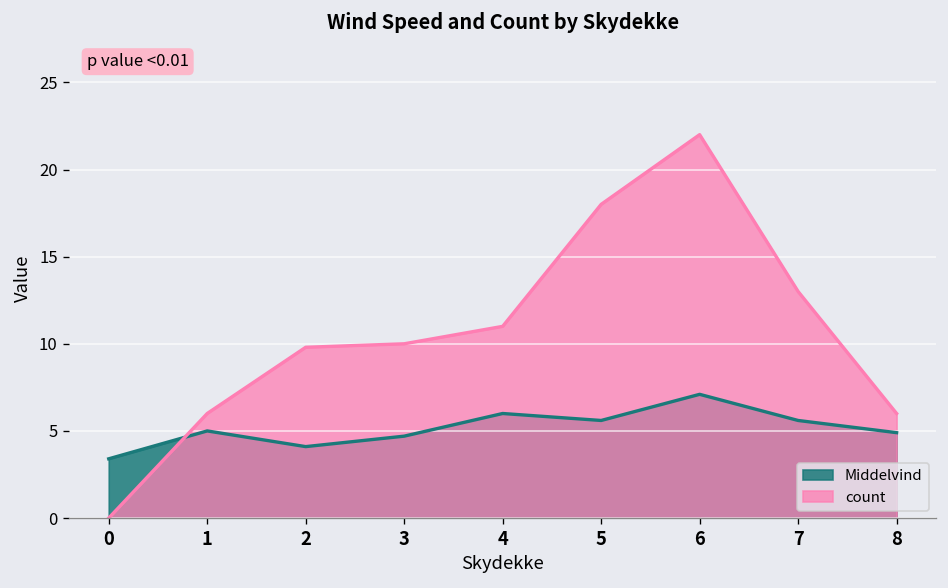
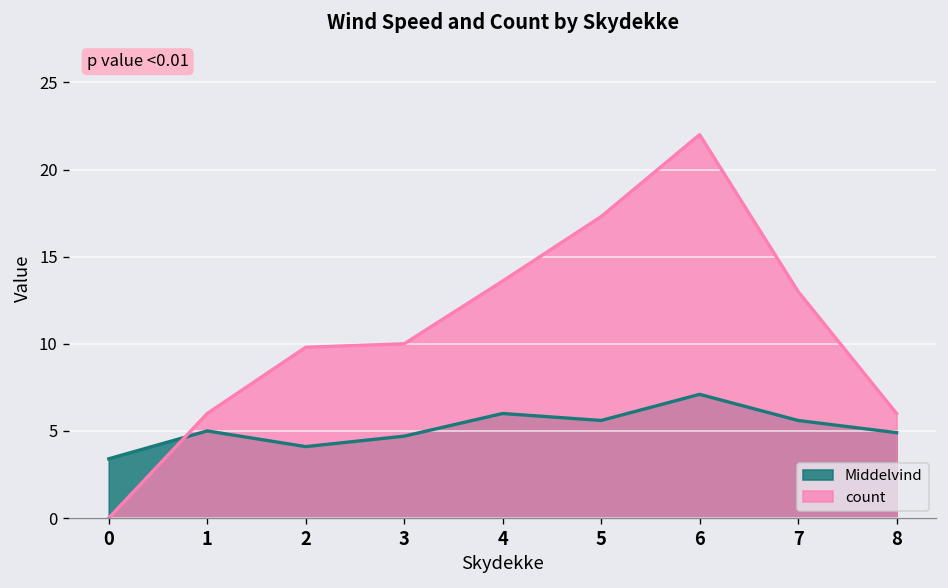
  {
    "Middelvind": {
      "0": 3.4,
      "1": 5.0,
      "2": 4.1,
      "3": 4.7,
      "4": 6.0,
      "5": 5.6,
      "6": 7.1,
      "7": 5.6,
      "8": 4.9
    },
    "count": {
      "0": 0.0,
      "1": 6.0,
      "2": 9.8,
      "3": 10.0,
-     "4": 11.0,
-     "5": 18.0,
+     "4": 13.6,
+     "5": 17.3,
      "6": 22.0,
      "7": 13.0,
      "8": 6.0
    }
  }
